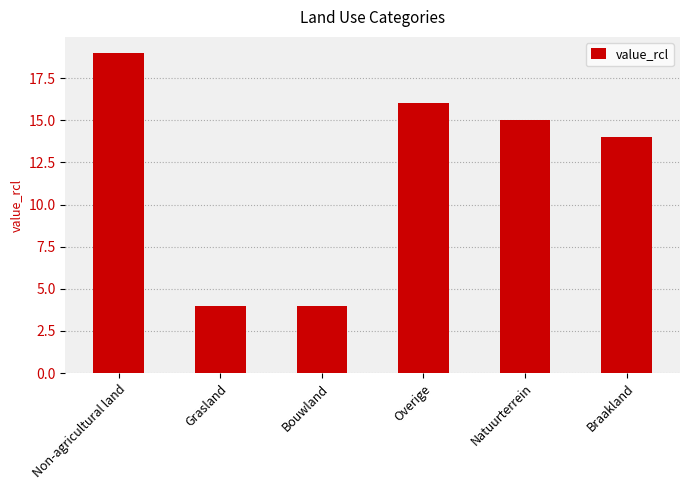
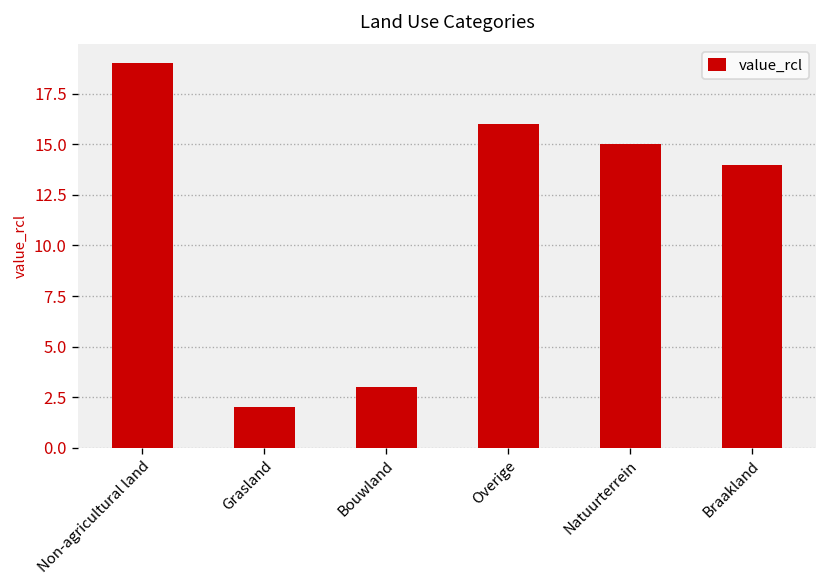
  {
    "Non-agricultural land": 19,
-   "Grasland": 4,
-   "Bouwland": 4,
+   "Grasland": 2,
+   "Bouwland": 3,
    "Overige": 16,
    "Natuurterrein": 15,
    "Braakland": 14
  }
